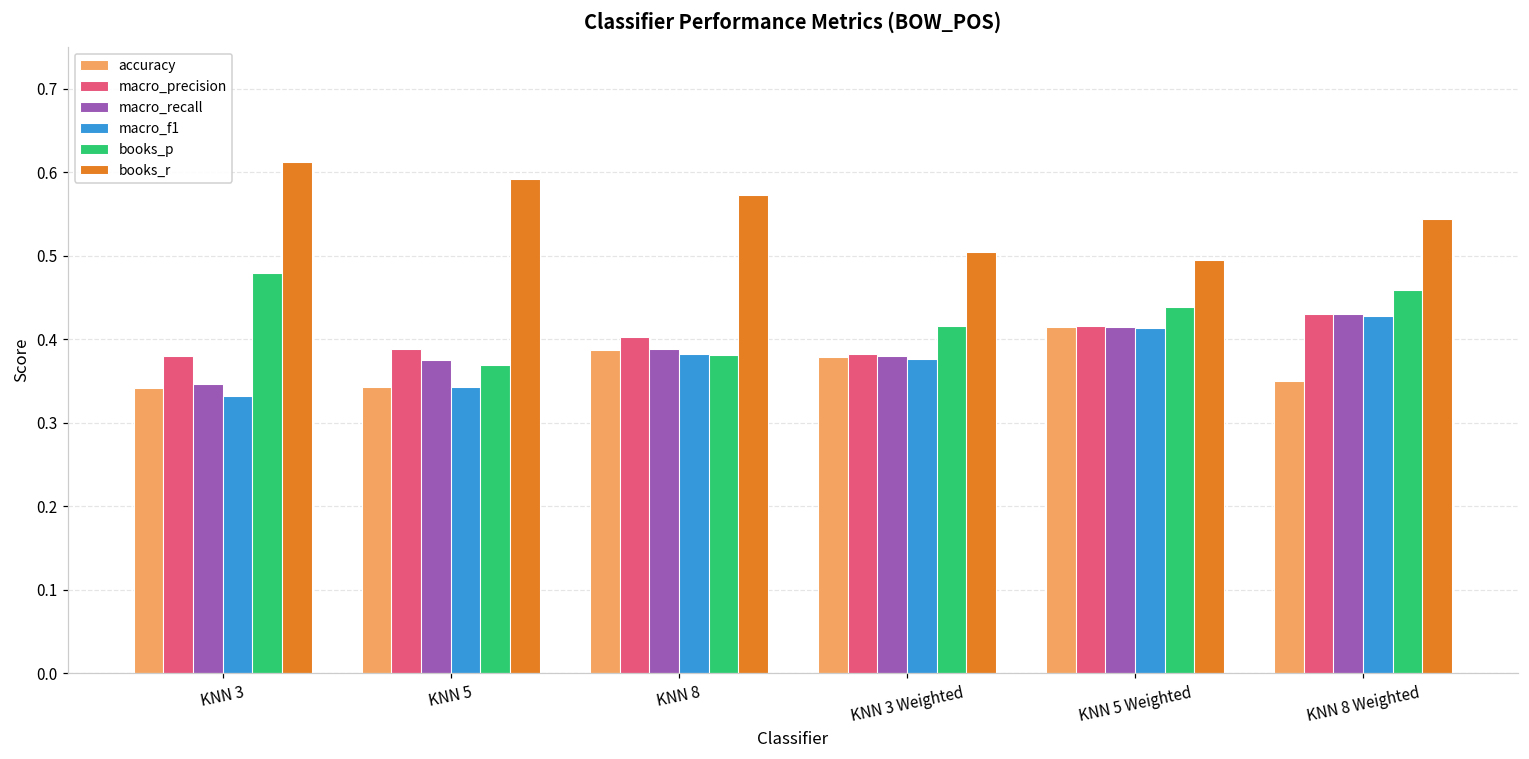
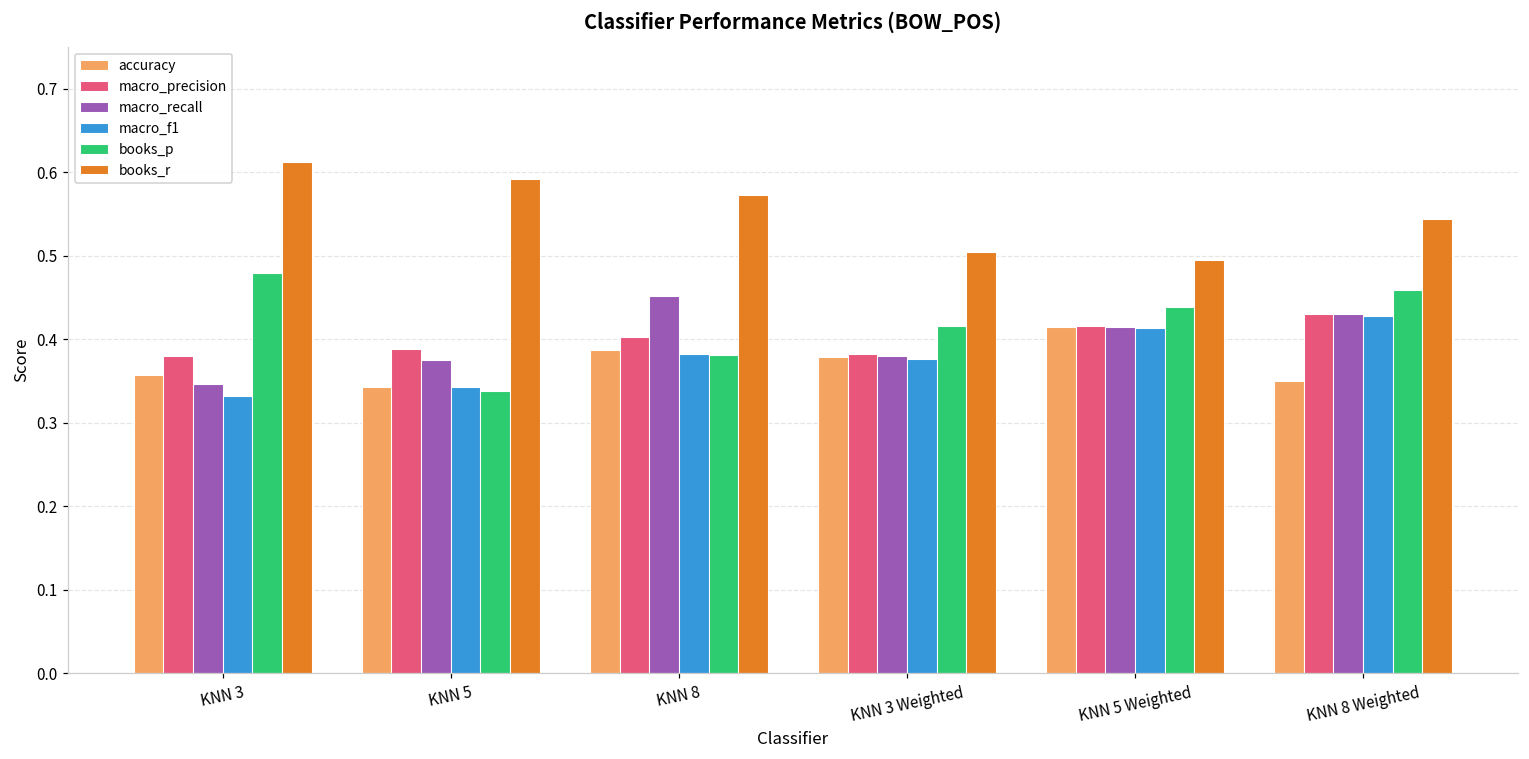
  {
    "accuracy": {
-     "KNN 3": 0.34,
+     "KNN 3": 0.36,
      "KNN 5": 0.34,
      "KNN 8": 0.39,
      "KNN 3 Weighted": 0.38,
      "KNN 5 Weighted": 0.42,
      "KNN 8 Weighted": 0.35
    },
    "macro_precision": {
      "KNN 3": 0.38,
      "KNN 5": 0.39,
      "KNN 8": 0.40,
      "KNN 3 Weighted": 0.38,
      "KNN 5 Weighted": 0.42,
      "KNN 8 Weighted": 0.43
    },
    "macro_recall": {
      "KNN 3": 0.35,
      "KNN 5": 0.38,
-     "KNN 8": 0.39,
+     "KNN 8": 0.45,
      "KNN 3 Weighted": 0.38,
      "KNN 5 Weighted": 0.42,
      "KNN 8 Weighted": 0.43
    },
    "macro_f1": {
      "KNN 3": 0.33,
      "KNN 5": 0.34,
      "KNN 8": 0.38,
      "KNN 3 Weighted": 0.38,
      "KNN 5 Weighted": 0.41,
      "KNN 8 Weighted": 0.43
    },
    "books_p": {
      "KNN 3": 0.48,
-     "KNN 5": 0.37,
+     "KNN 5": 0.34,
      "KNN 8": 0.38,
      "KNN 3 Weighted": 0.42,
      "KNN 5 Weighted": 0.44,
      "KNN 8 Weighted": 0.46
    },
    "books_r": {
      "KNN 3": 0.61,
      "KNN 5": 0.59,
      "KNN 8": 0.57,
      "KNN 3 Weighted": 0.50,
      "KNN 5 Weighted": 0.50,
      "KNN 8 Weighted": 0.54
    }
  }
